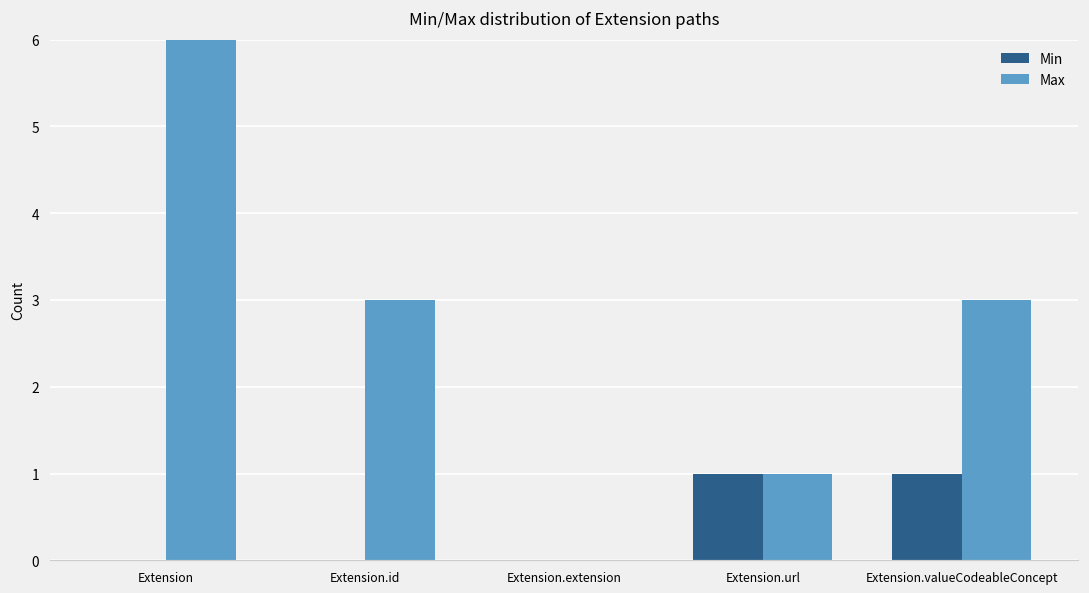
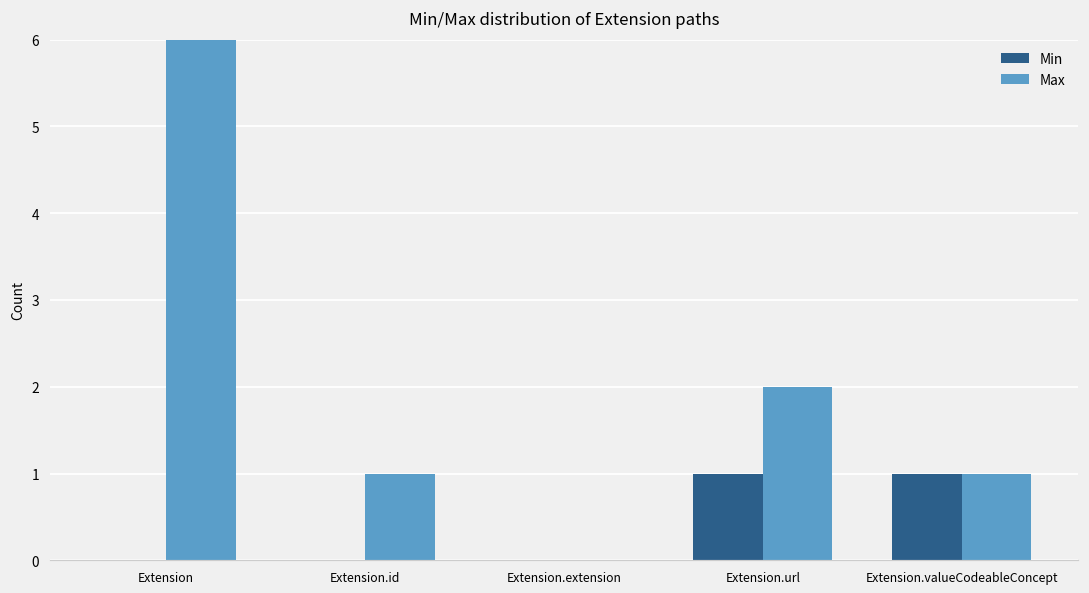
  {
    "Min": {
      "Extension": 0,
      "Extension.id": 0,
      "Extension.extension": 0,
      "Extension.url": 1,
      "Extension.valueCodeableConcept": 1
    },
    "Max": {
-     "Extension.id": 3,
+     "Extension.id": 1,
      "Extension.extension": 0,
-     "Extension.url": 1,
-     "Extension.valueCodeableConcept": 3
+     "Extension.url": 2,
+     "Extension.valueCodeableConcept": 1
    }
  }
